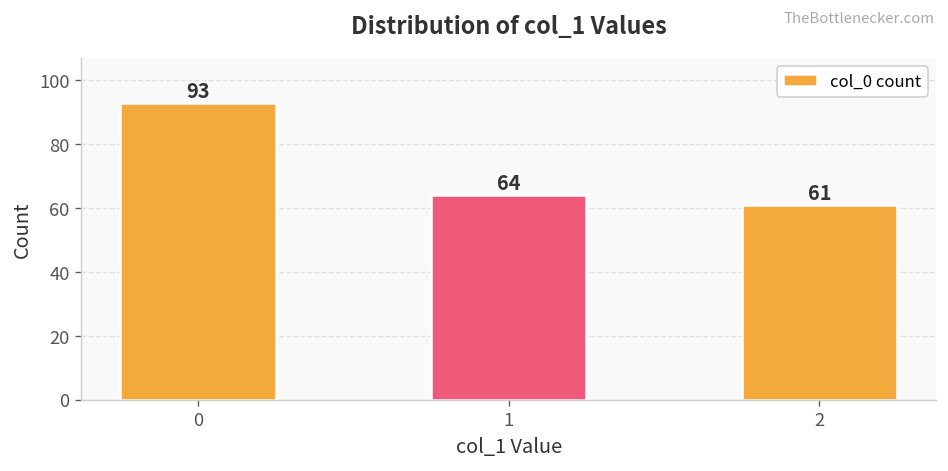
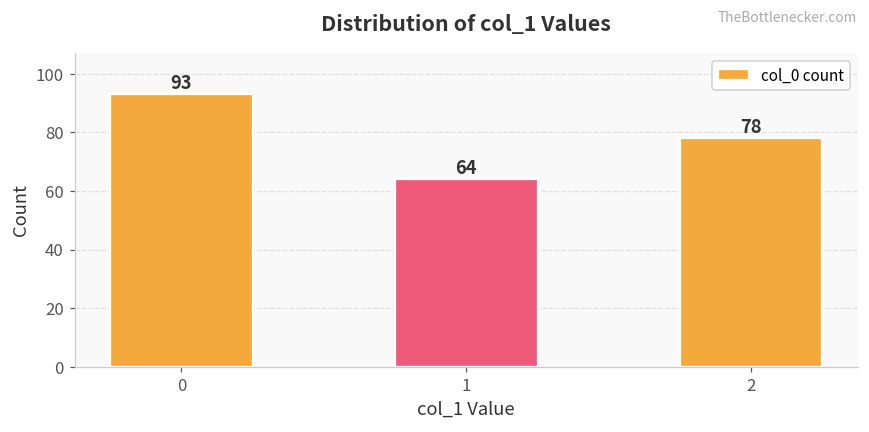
  {
    "0": 93,
    "1": 64,
-   "2": 61
+   "2": 78
  }
